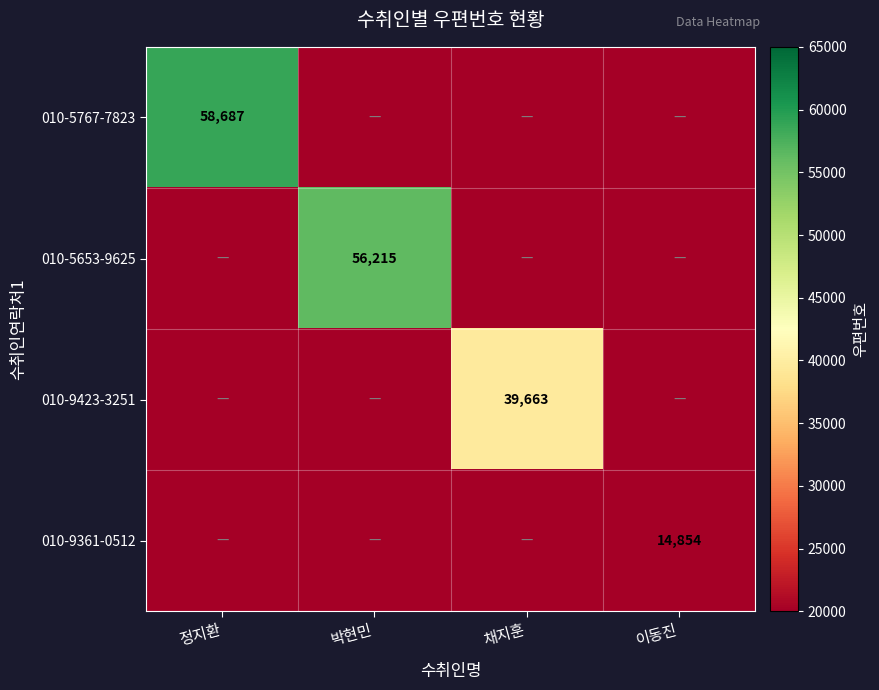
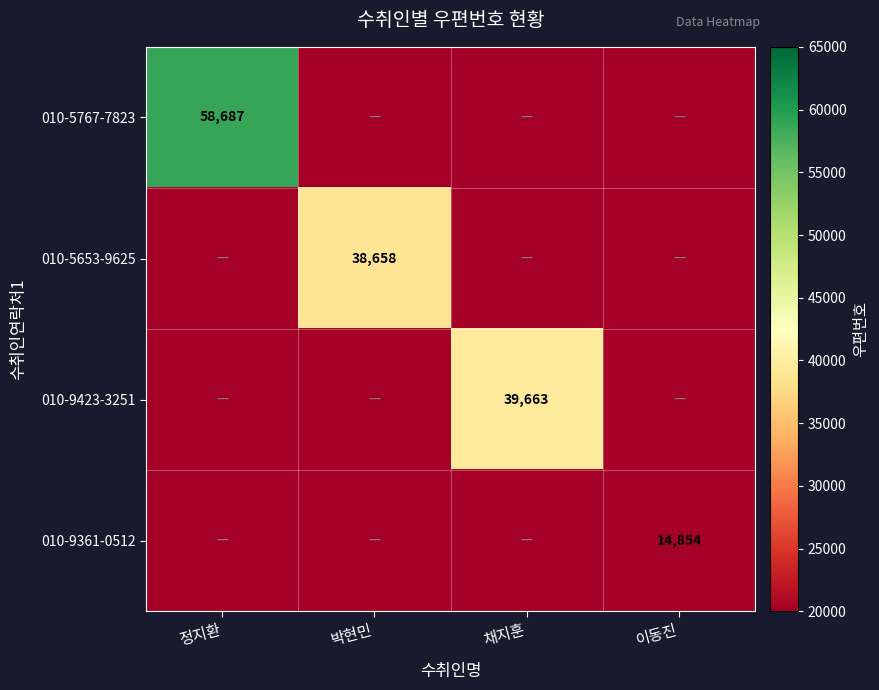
  {
    "010-5767-7823": {
      "정지환": "58,687"
    },
    "010-5653-9625": {
-     "박현민": "56,215"
+     "박현민": "38,658"
    },
    "010-9423-3251": {
      "채지훈": "39,663"
    },
    "010-9361-0512": {
      "이동진": "14,854"
    }
  }
